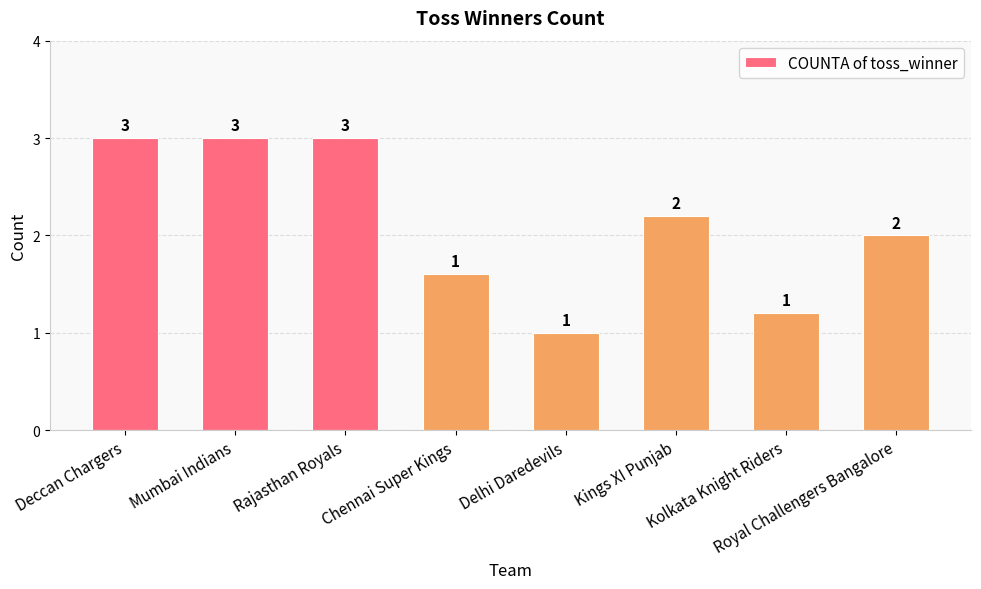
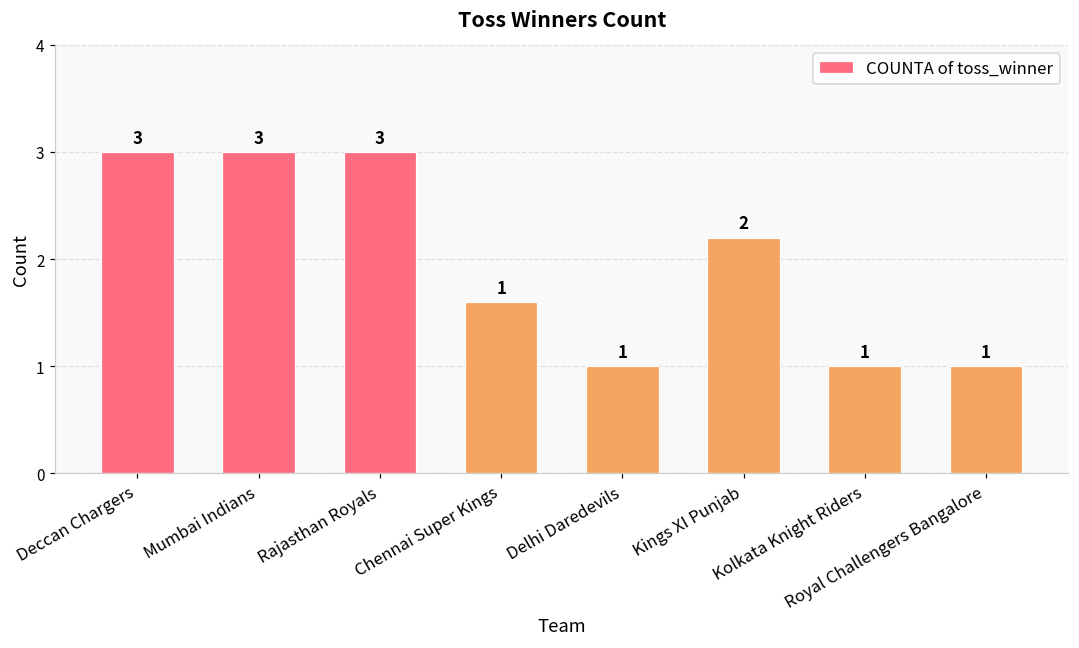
  {
    "Deccan Chargers": 3,
    "Mumbai Indians": 3,
    "Rajasthan Royals": 3,
    "Delhi Daredevils": 1,
    "Kings XI Punjab": 2,
-   "Kolkata Knight Riders": 1.2,
-   "Royal Challengers Bangalore": 2
+   "Kolkata Knight Riders": 1.0,
+   "Royal Challengers Bangalore": 1
  }
